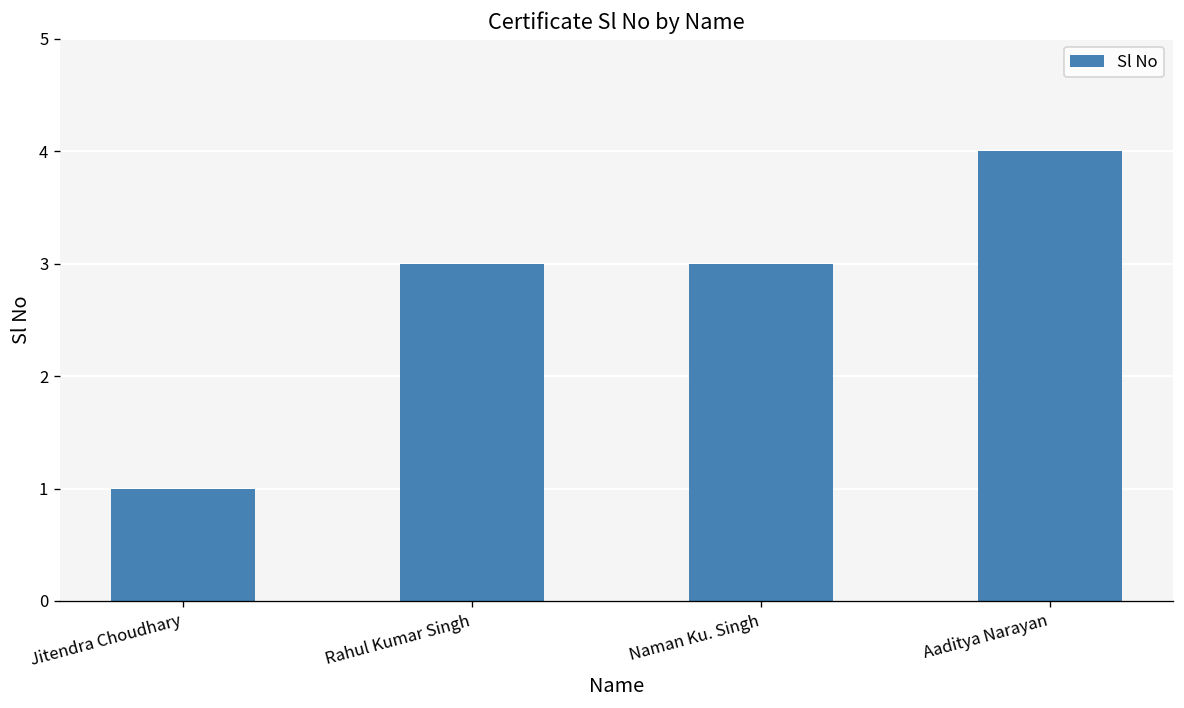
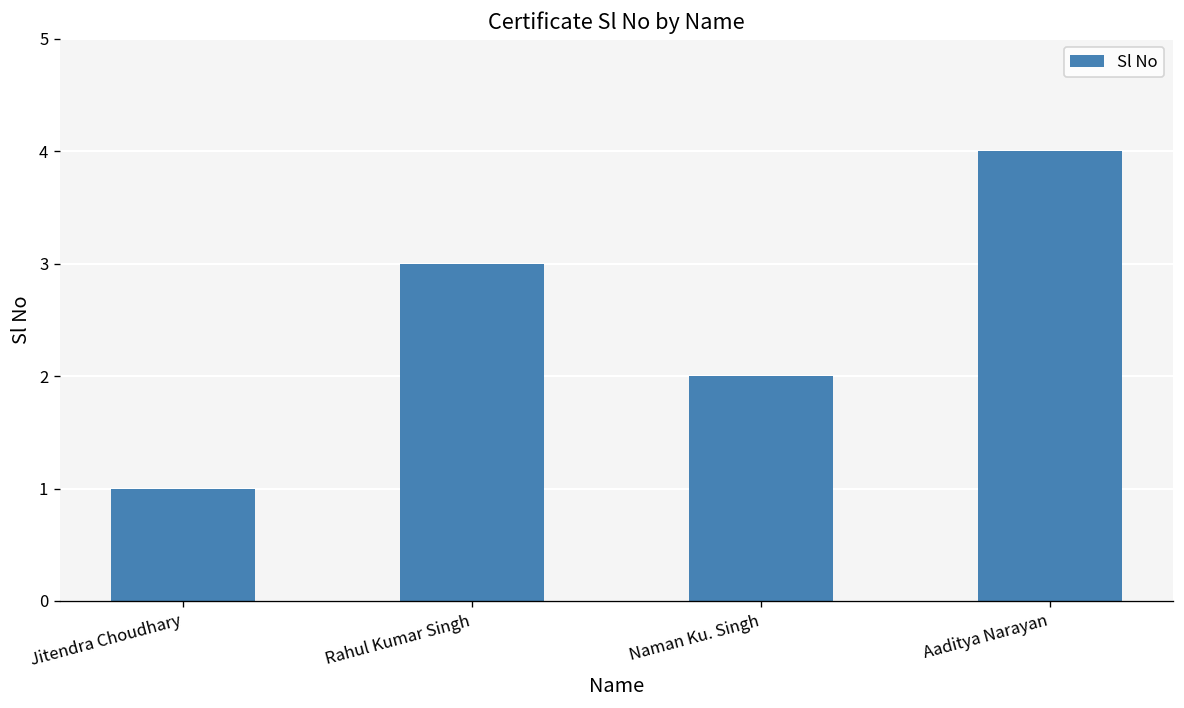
  {
    "Jitendra Choudhary": 1,
    "Rahul Kumar Singh": 3,
-   "Naman Ku. Singh": 3,
+   "Naman Ku. Singh": 2,
    "Aaditya Narayan": 4
  }
